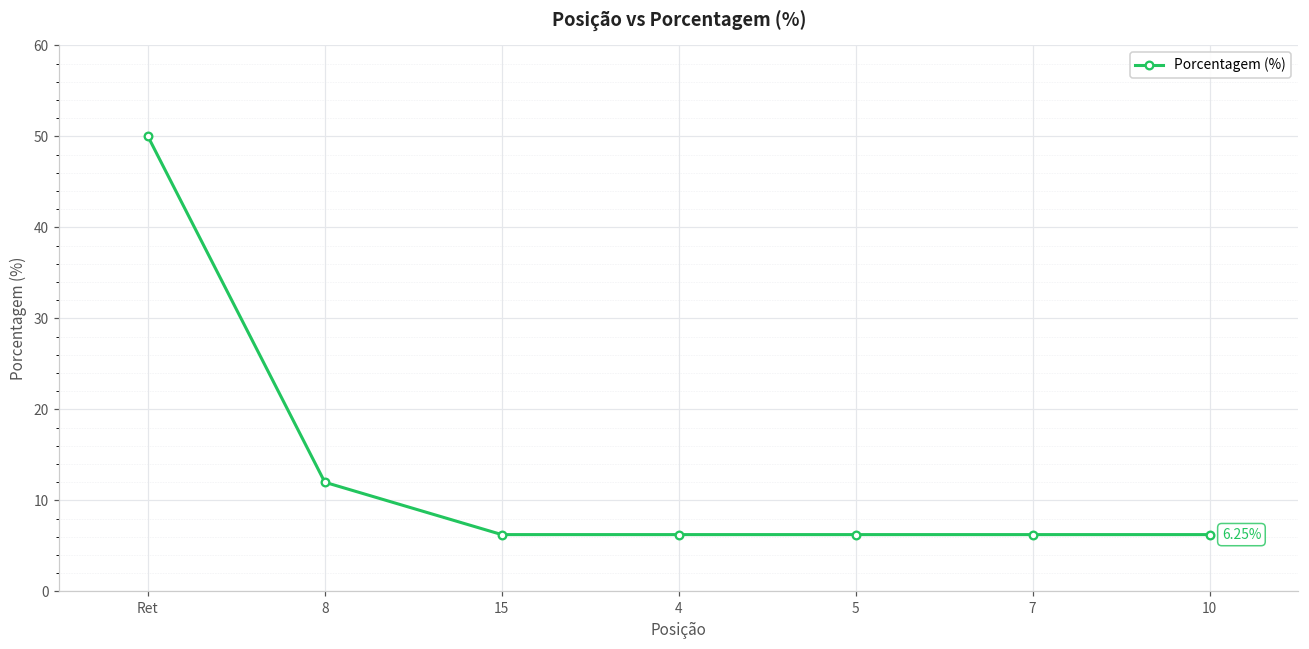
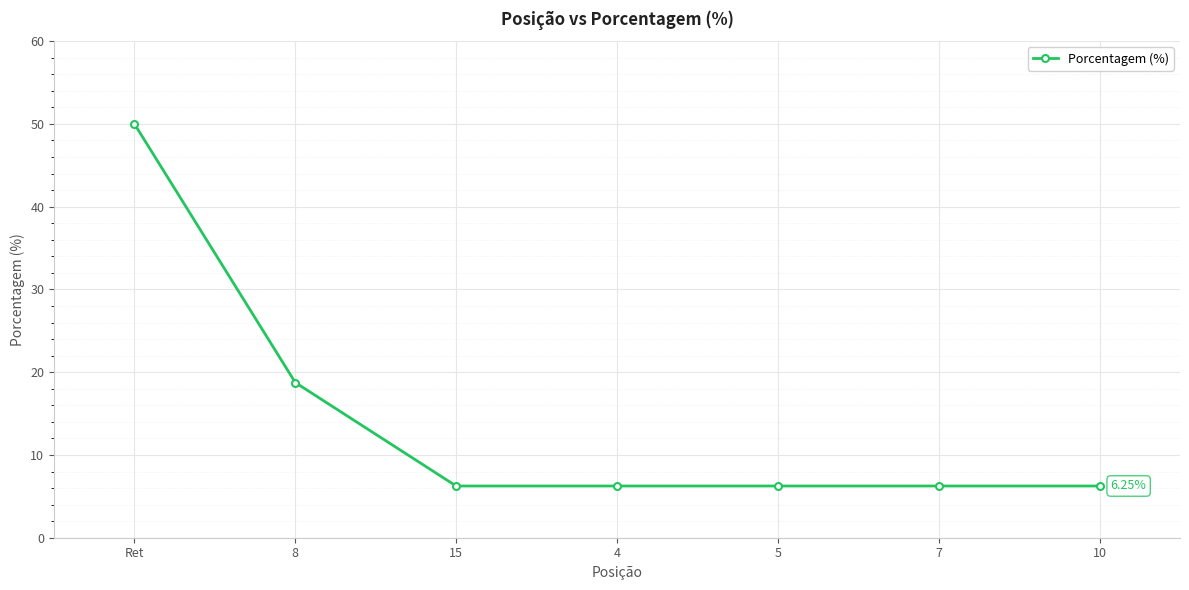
  {
    "Ret": 50,
-   "8": 12,
+   "8": 19,
    "15": 6,
    "4": 6,
    "5": 6,
    "7": 6
  }
